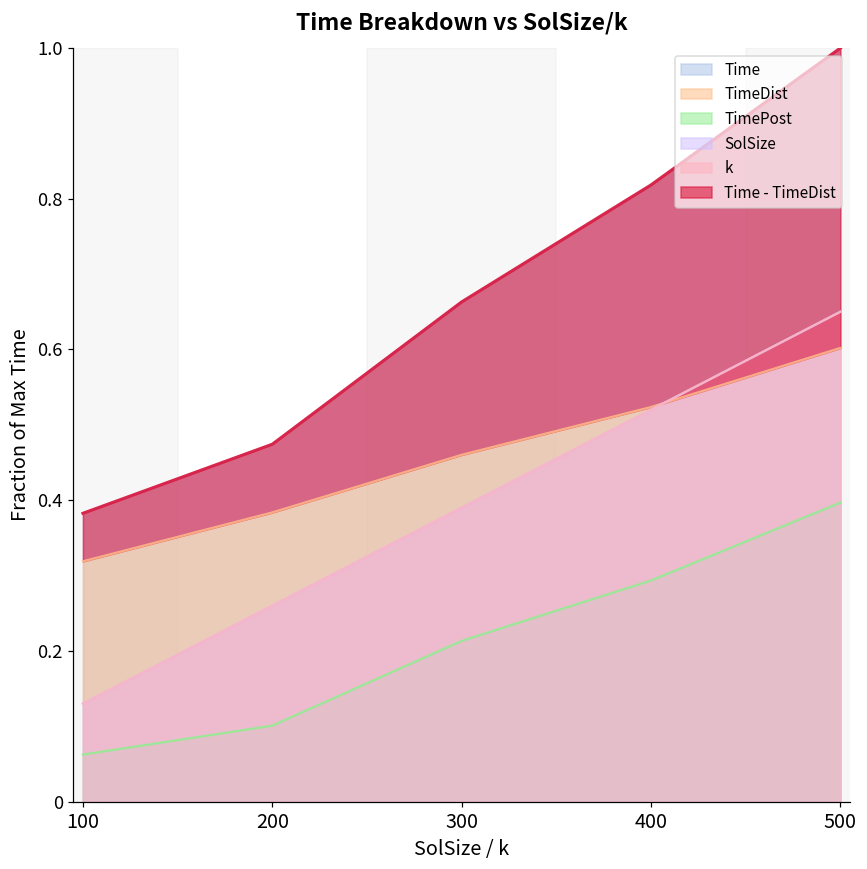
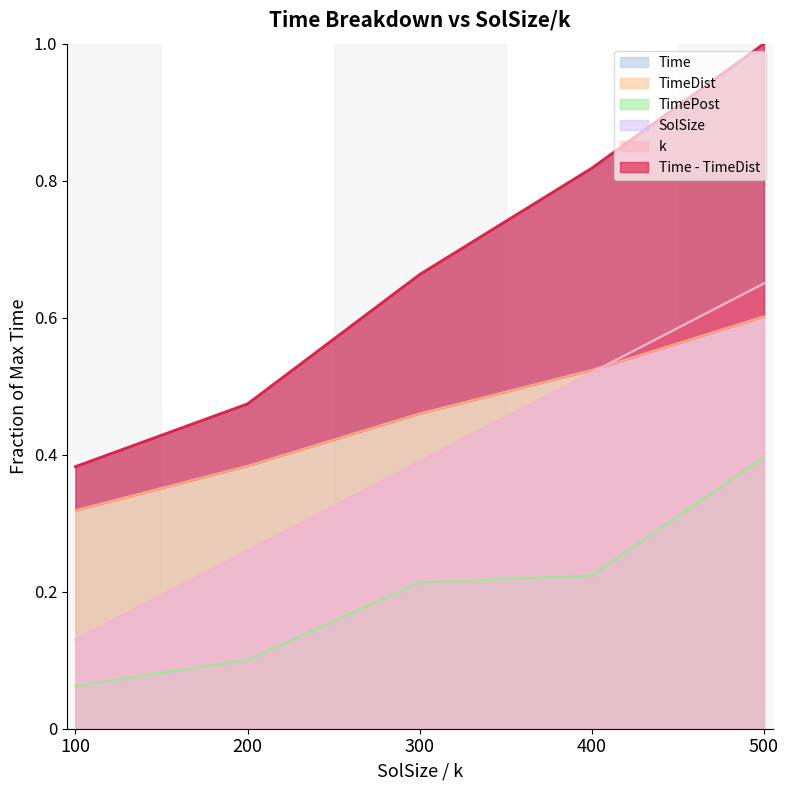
  {
    "TimePost": {
      "100": 0.06,
      "200": 0.10,
      "300": 0.21,
-     "400": 0.29,
+     "400": 0.22,
      "500": 0.40
    }
  }
